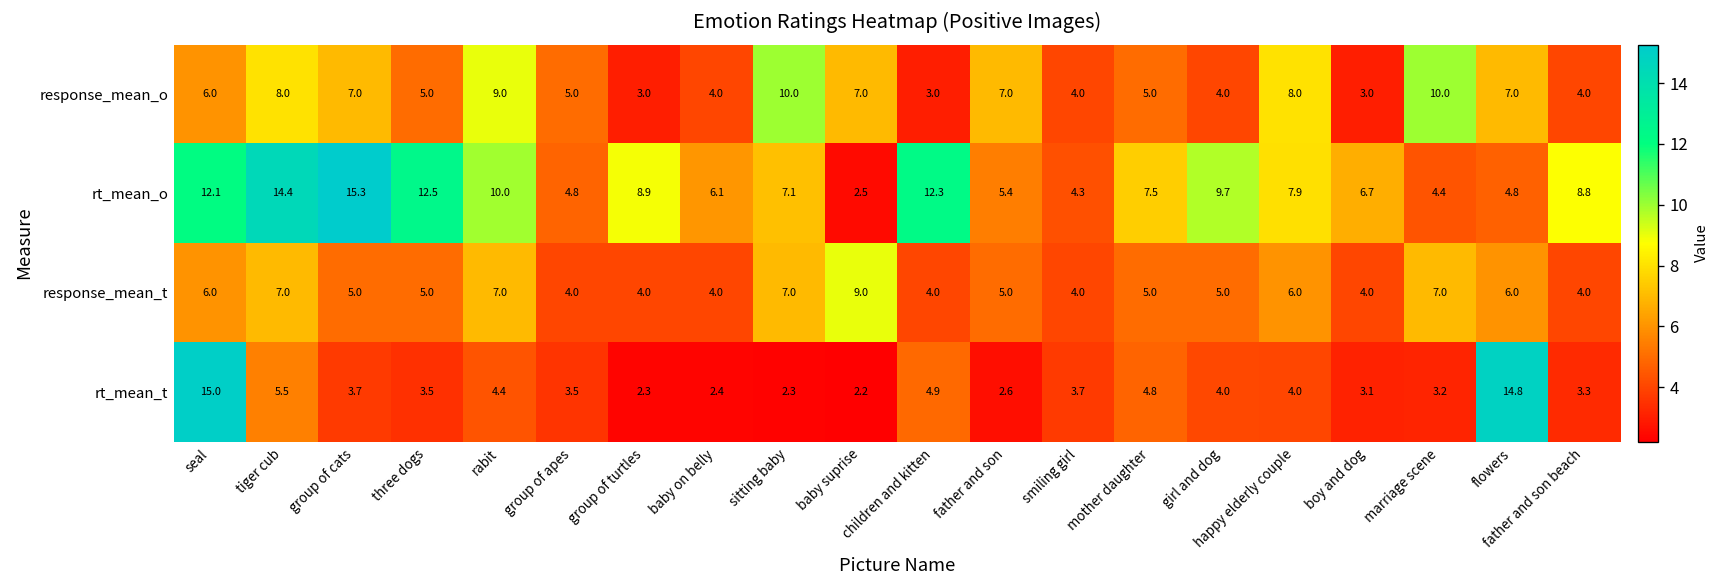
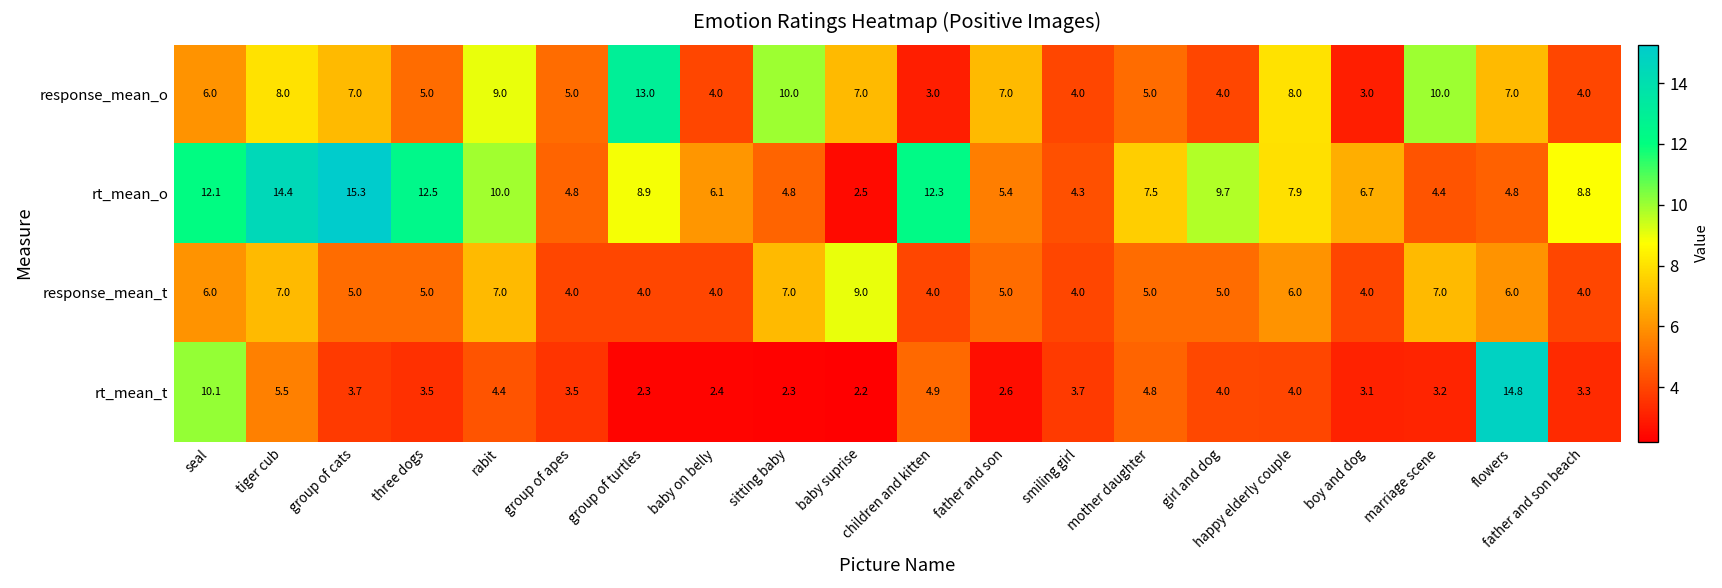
  {
    "response_mean_o": {
      "seal": 6.0,
      "tiger cub": 8.0,
      "group of cats": 7.0,
      "three dogs": 5.0,
      "rabit": 9.0,
      "group of apes": 5.0,
-     "group of turtles": 3.0,
+     "group of turtles": 13.0,
      "baby on belly": 4.0,
      "sitting baby": 10.0,
      "baby suprise": 7.0,
      "children and kitten": 3.0,
      "father and son": 7.0,
      "smiling girl": 4.0,
      "mother daughter": 5.0,
      "girl and dog": 4.0,
      "happy elderly couple": 8.0,
      "boy and dog": 3.0,
      "marriage scene": 10.0,
      "flowers": 7.0,
      "father and son beach": 4.0
    },
    "rt_mean_o": {
      "seal": 12.1,
      "tiger cub": 14.4,
      "group of cats": 15.3,
      "three dogs": 12.5,
      "rabit": 10.0,
      "group of apes": 4.8,
      "group of turtles": 8.9,
      "baby on belly": 6.1,
-     "sitting baby": 7.1,
+     "sitting baby": 4.8,
      "baby suprise": 2.5,
      "children and kitten": 12.3,
      "father and son": 5.4,
      "smiling girl": 4.3,
      "mother daughter": 7.5,
      "girl and dog": 9.7,
      "happy elderly couple": 7.9,
      "boy and dog": 6.7,
      "marriage scene": 4.4,
      "flowers": 4.8,
      "father and son beach": 8.8
    },
    "response_mean_t": {
      "seal": 6.0,
      "tiger cub": 7.0,
      "group of cats": 5.0,
      "three dogs": 5.0,
      "rabit": 7.0,
      "group of apes": 4.0,
      "group of turtles": 4.0,
      "baby on belly": 4.0,
      "sitting baby": 7.0,
      "baby suprise": 9.0,
      "children and kitten": 4.0,
      "father and son": 5.0,
      "smiling girl": 4.0,
      "mother daughter": 5.0,
      "girl and dog": 5.0,
      "happy elderly couple": 6.0,
      "boy and dog": 4.0,
      "marriage scene": 7.0,
      "flowers": 6.0,
      "father and son beach": 4.0
    },
    "rt_mean_t": {
-     "seal": 15.0,
+     "seal": 10.1,
      "tiger cub": 5.5,
      "group of cats": 3.7,
      "three dogs": 3.5,
      "rabit": 4.4,
      "group of apes": 3.5,
      "group of turtles": 2.3,
      "baby on belly": 2.4,
      "sitting baby": 2.3,
      "baby suprise": 2.2,
      "children and kitten": 4.9,
      "father and son": 2.6,
      "smiling girl": 3.7,
      "mother daughter": 4.8,
      "girl and dog": 4.0,
      "happy elderly couple": 4.0,
      "boy and dog": 3.1,
      "marriage scene": 3.2,
      "flowers": 14.8,
      "father and son beach": 3.3
    }
  }
